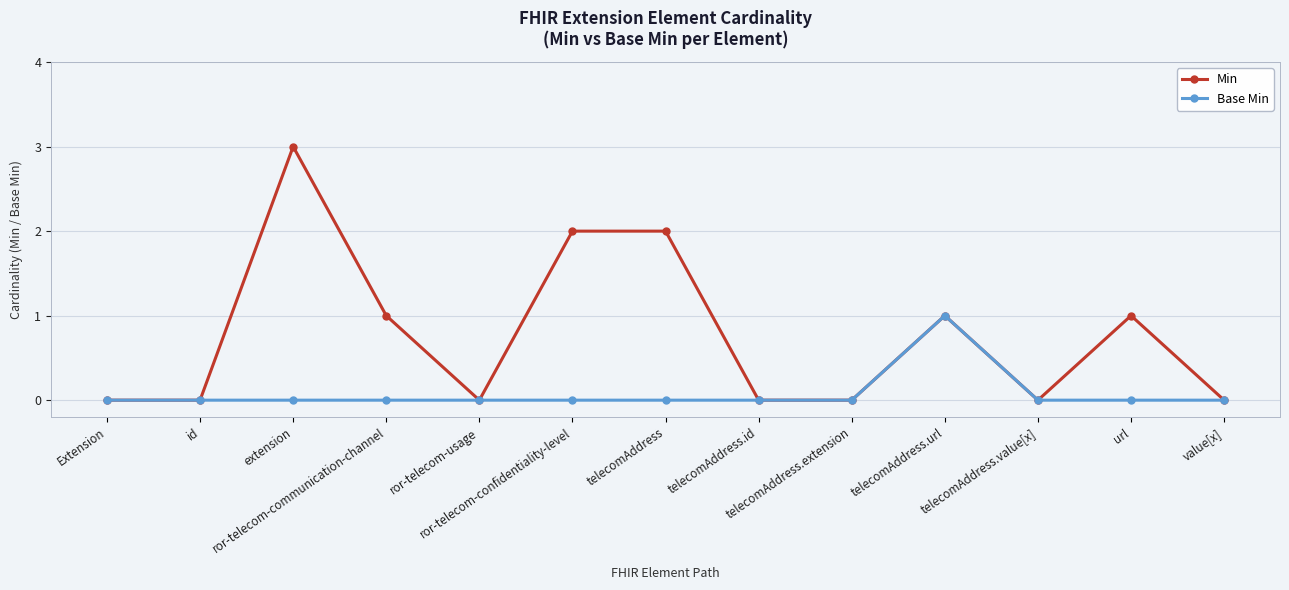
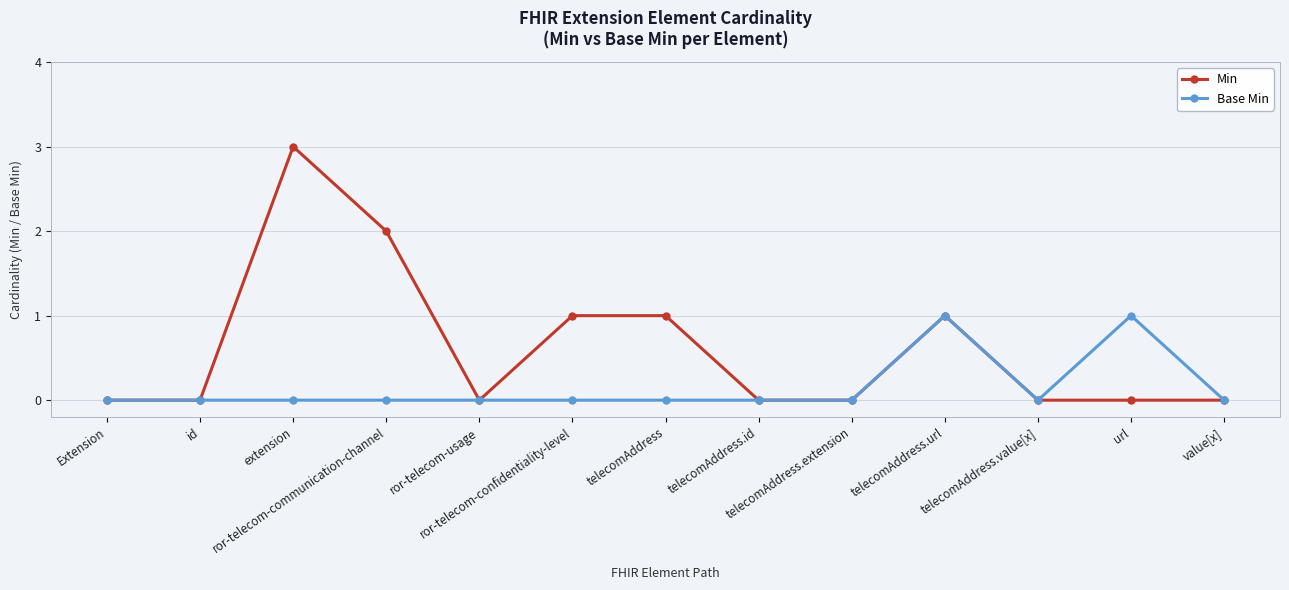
  {
    "Min": {
      "extension": 3,
-     "ror-telecom-communication-channel": 1,
-     "ror-telecom-confidentiality-level": 2,
-     "telecomAddress": 2,
-     "url": 1
+     "ror-telecom-communication-channel": 2,
+     "ror-telecom-confidentiality-level": 1,
+     "telecomAddress": 1,
+     "url": 0
    },
    "Base Min": {
      "extension": 0,
      "ror-telecom-communication-channel": 0,
      "ror-telecom-confidentiality-level": 0,
      "telecomAddress": 0,
-     "url": 0
+     "url": 1
    }
  }
